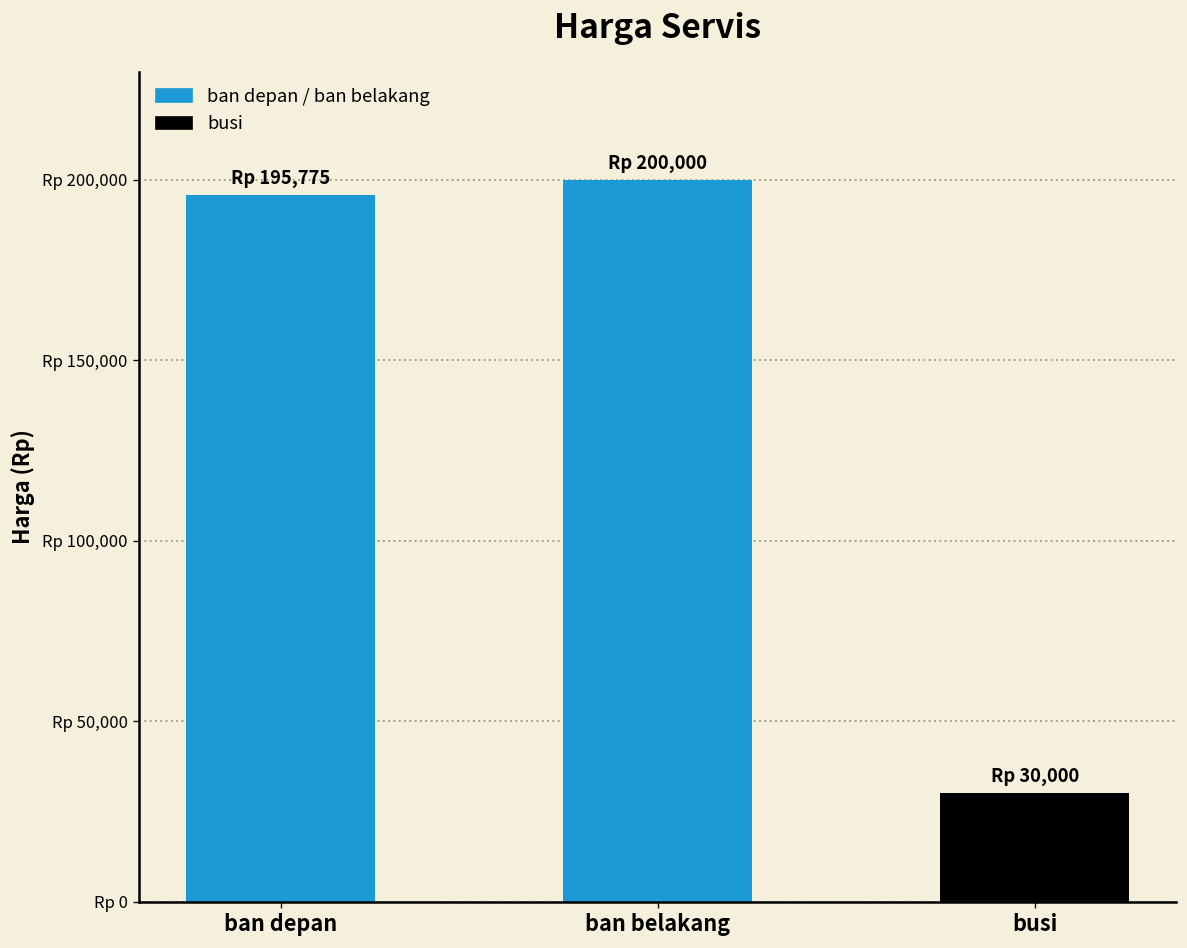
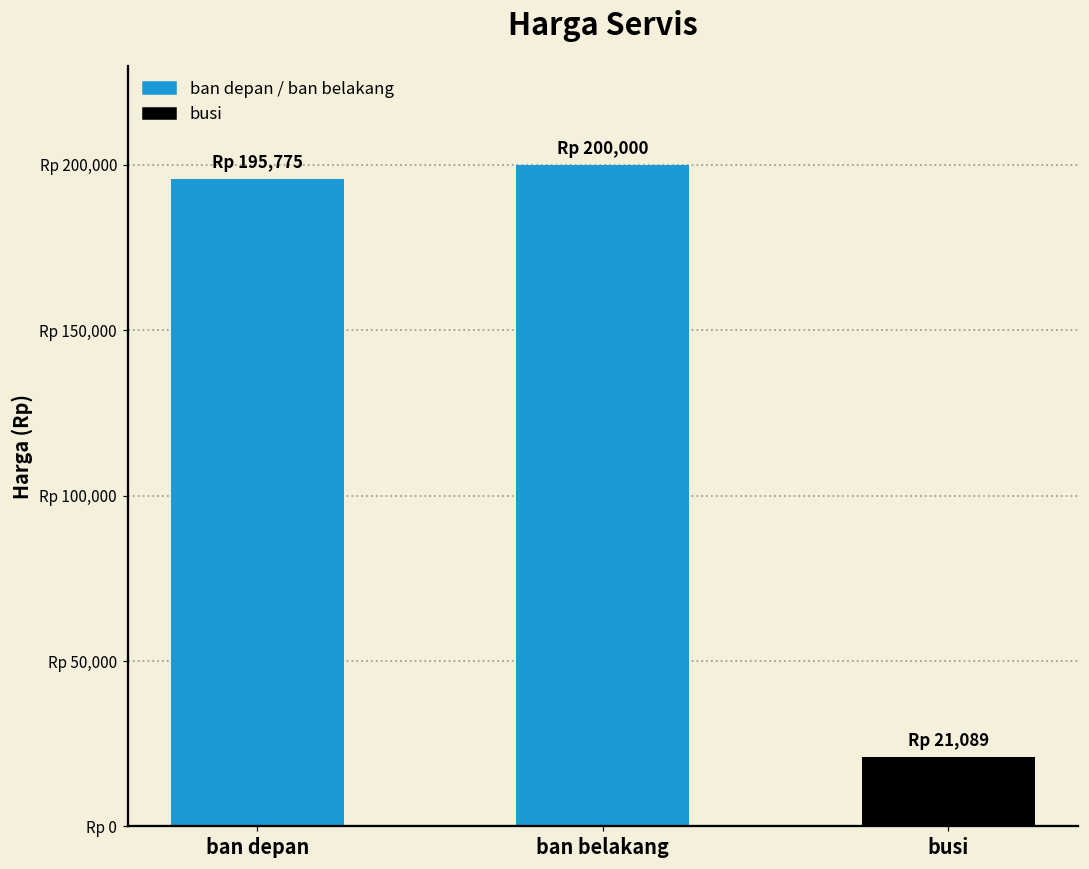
  {
    "ban depan": "195,775",
    "ban belakang": "200,000",
-   "busi": "30,000"
+   "busi": "21,089"
  }
